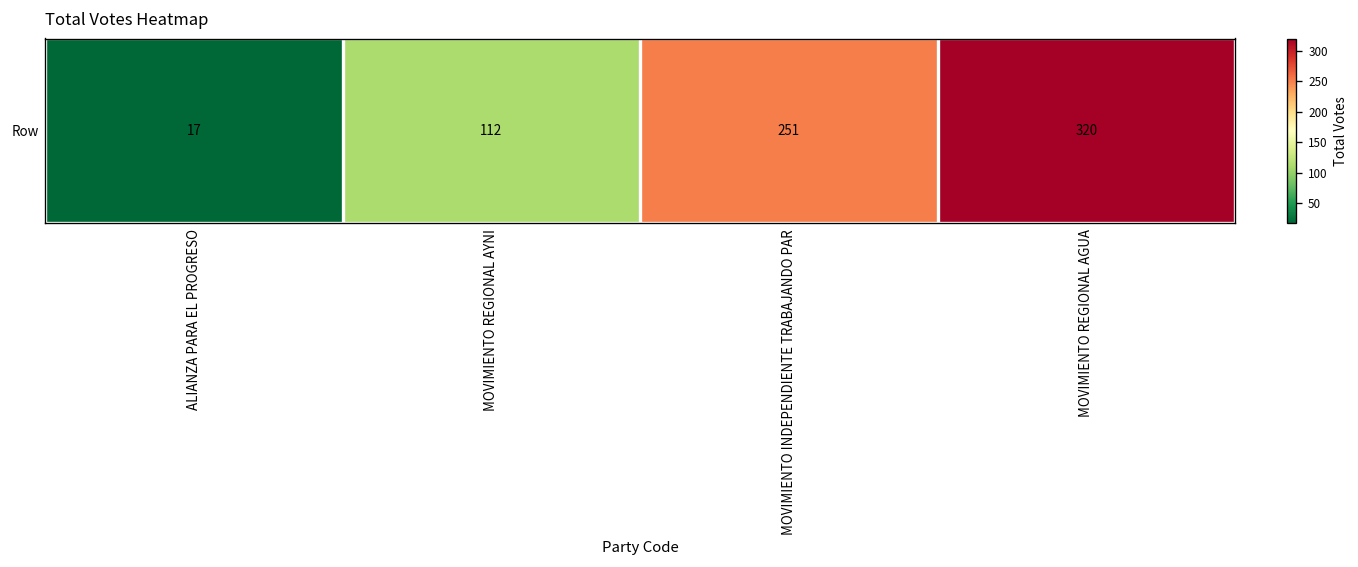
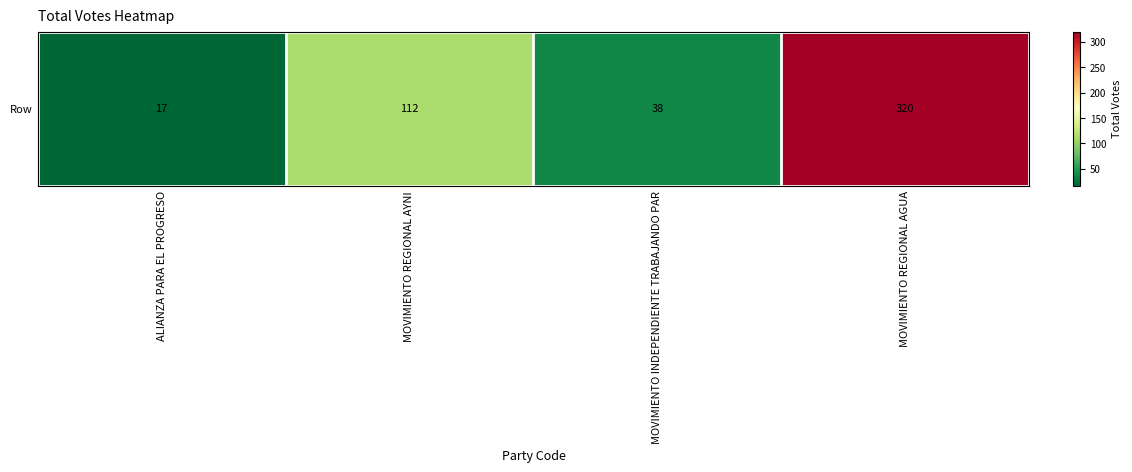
  {
    "Row": {
      "ALIANZA PARA EL PROGRESO": 17,
      "MOVIMIENTO REGIONAL AYNI": 112,
-     "MOVIMIENTO INDEPENDIENTE TRABAJANDO PAR": 251,
+     "MOVIMIENTO INDEPENDIENTE TRABAJANDO PAR": 38,
      "MOVIMIENTO REGIONAL AGUA": 320
    }
  }
